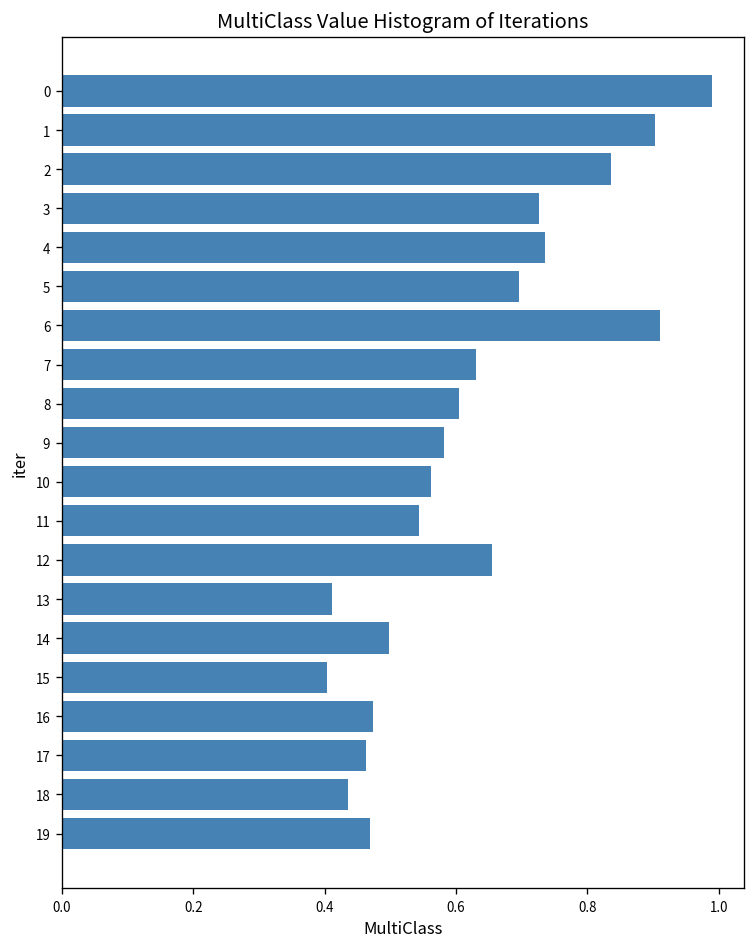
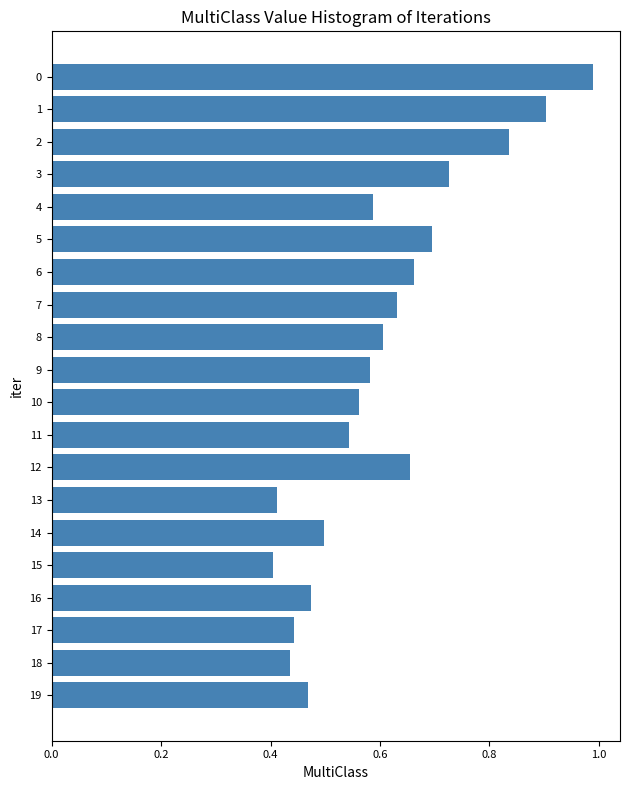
  {
    "0": 0.99,
    "1": 0.90,
    "2": 0.84,
    "3": 0.73,
-   "4": 0.74,
+   "4": 0.59,
    "5": 0.70,
-   "6": 0.91,
+   "6": 0.66,
    "7": 0.63,
    "8": 0.60,
    "9": 0.58,
    "10": 0.56,
    "11": 0.54,
    "12": 0.65,
    "13": 0.41,
    "14": 0.50,
    "15": 0.40,
    "16": 0.47,
-   "17": 0.46,
+   "17": 0.44,
    "18": 0.44,
    "19": 0.47
  }
